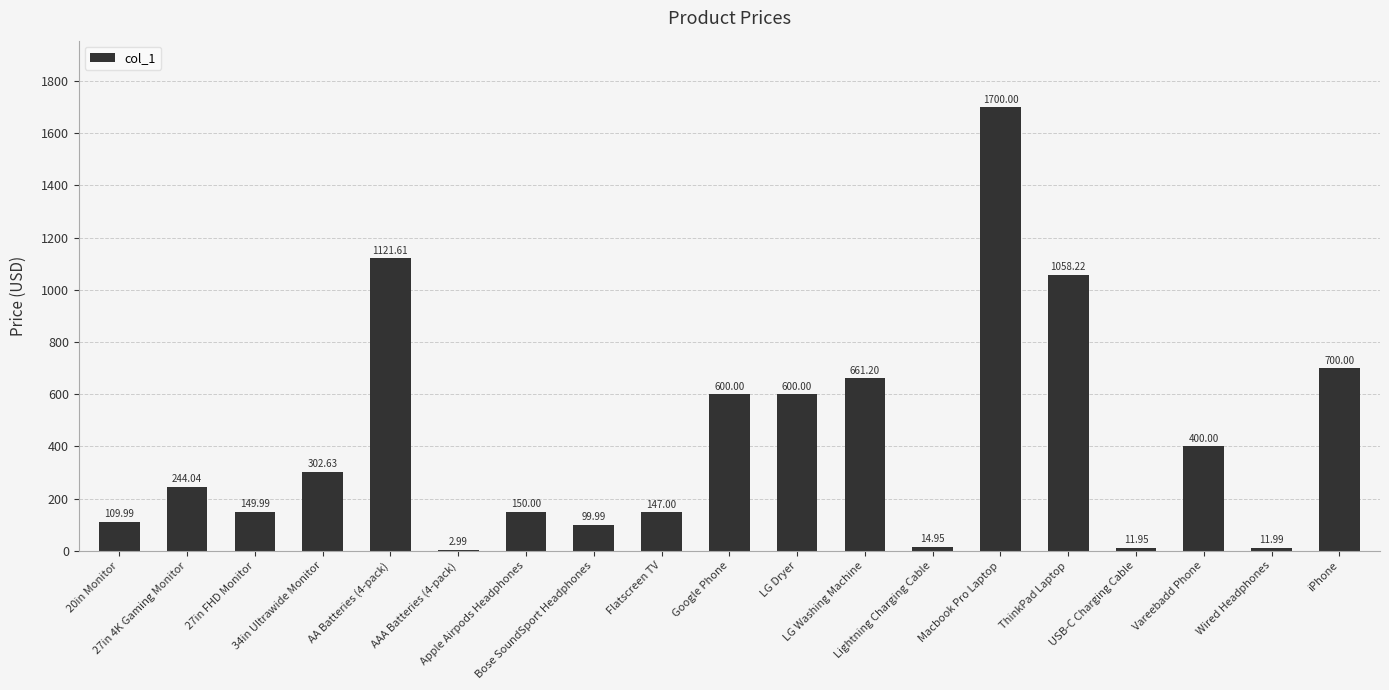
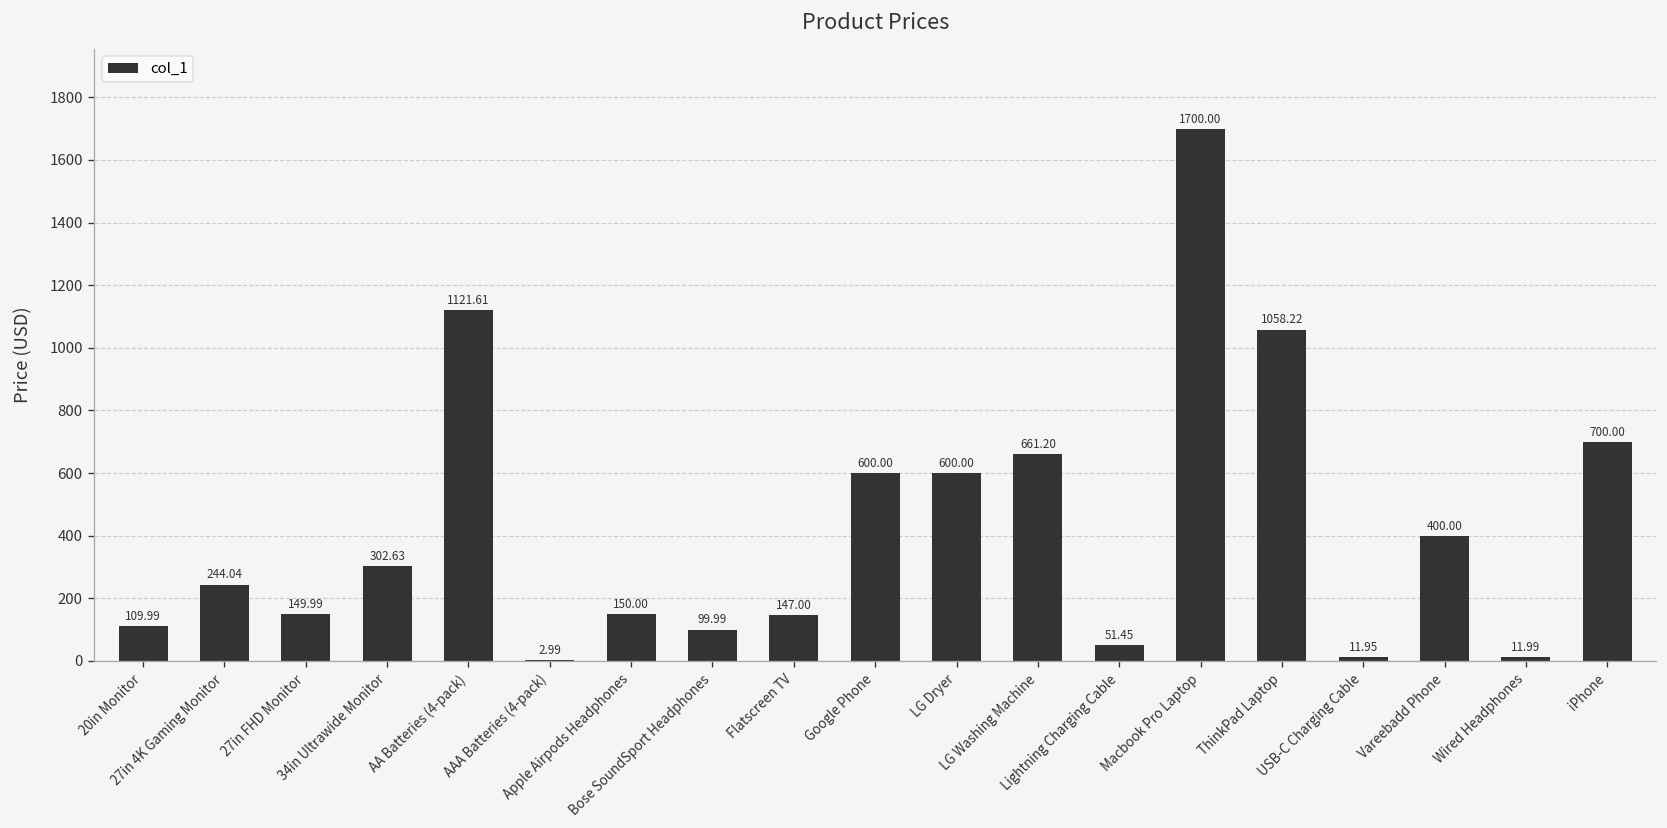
  {
    "20in Monitor": 109.99,
    "27in 4K Gaming Monitor": 244.04,
    "27in FHD Monitor": 149.99,
    "34in Ultrawide Monitor": 302.63,
    "AA Batteries (4-pack)": 1121.61,
    "AAA Batteries (4-pack)": 2.99,
    "Apple Airpods Headphones": 150.00,
    "Bose SoundSport Headphones": 99.99,
    "Flatscreen TV": 147.00,
    "Google Phone": 600.00,
    "LG Dryer": 600.00,
    "LG Washing Machine": 661.20,
-   "Lightning Charging Cable": 14.95,
+   "Lightning Charging Cable": 51.45,
    "Macbook Pro Laptop": 1700.00,
    "ThinkPad Laptop": 1058.22,
    "USB-C Charging Cable": 11.95,
    "Vareebadd Phone": 400.00,
    "Wired Headphones": 11.99,
    "iPhone": 700.00
  }
